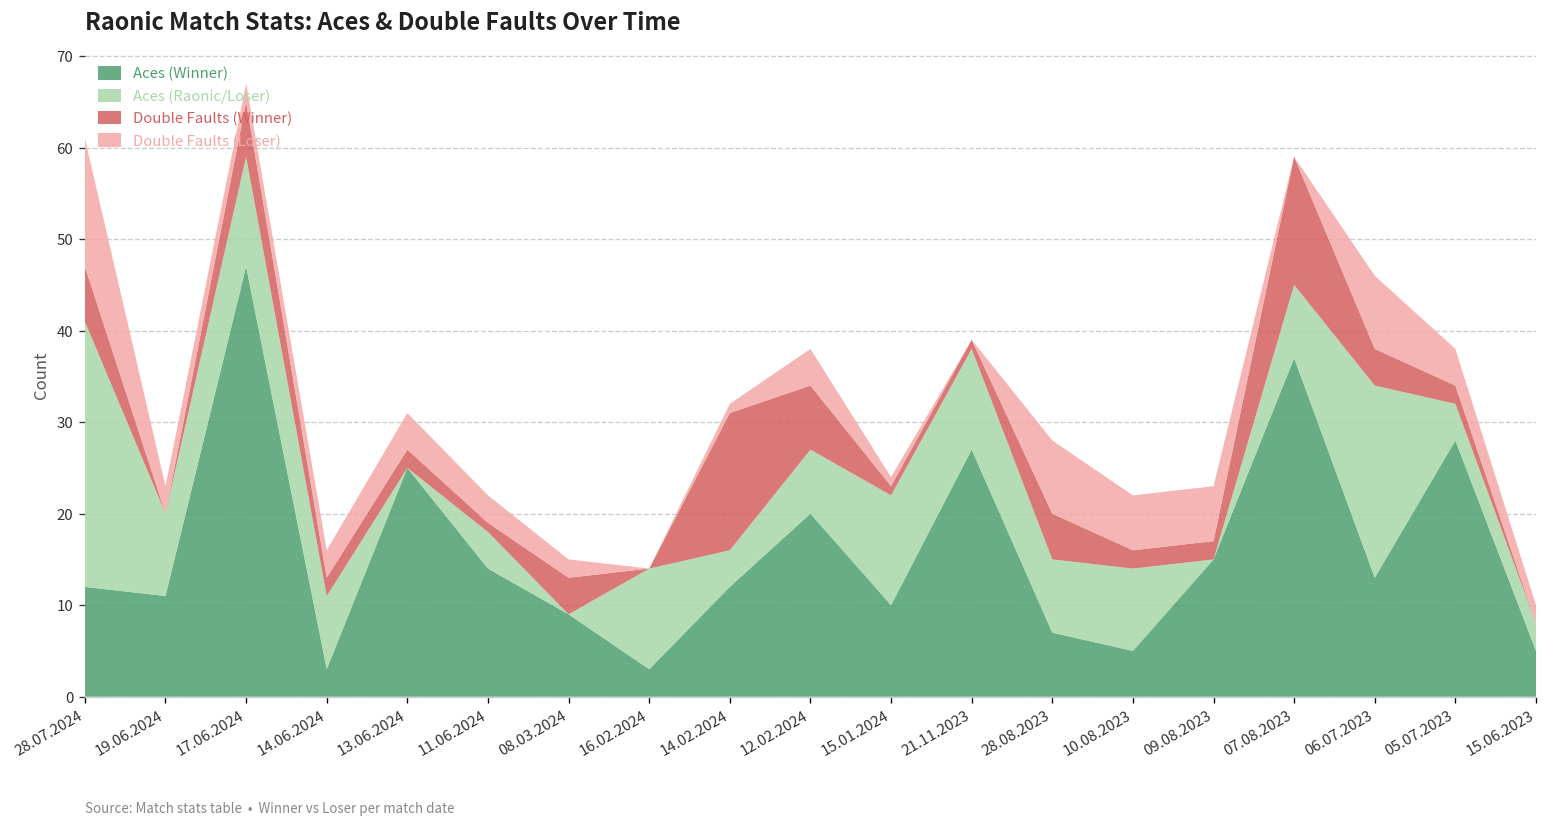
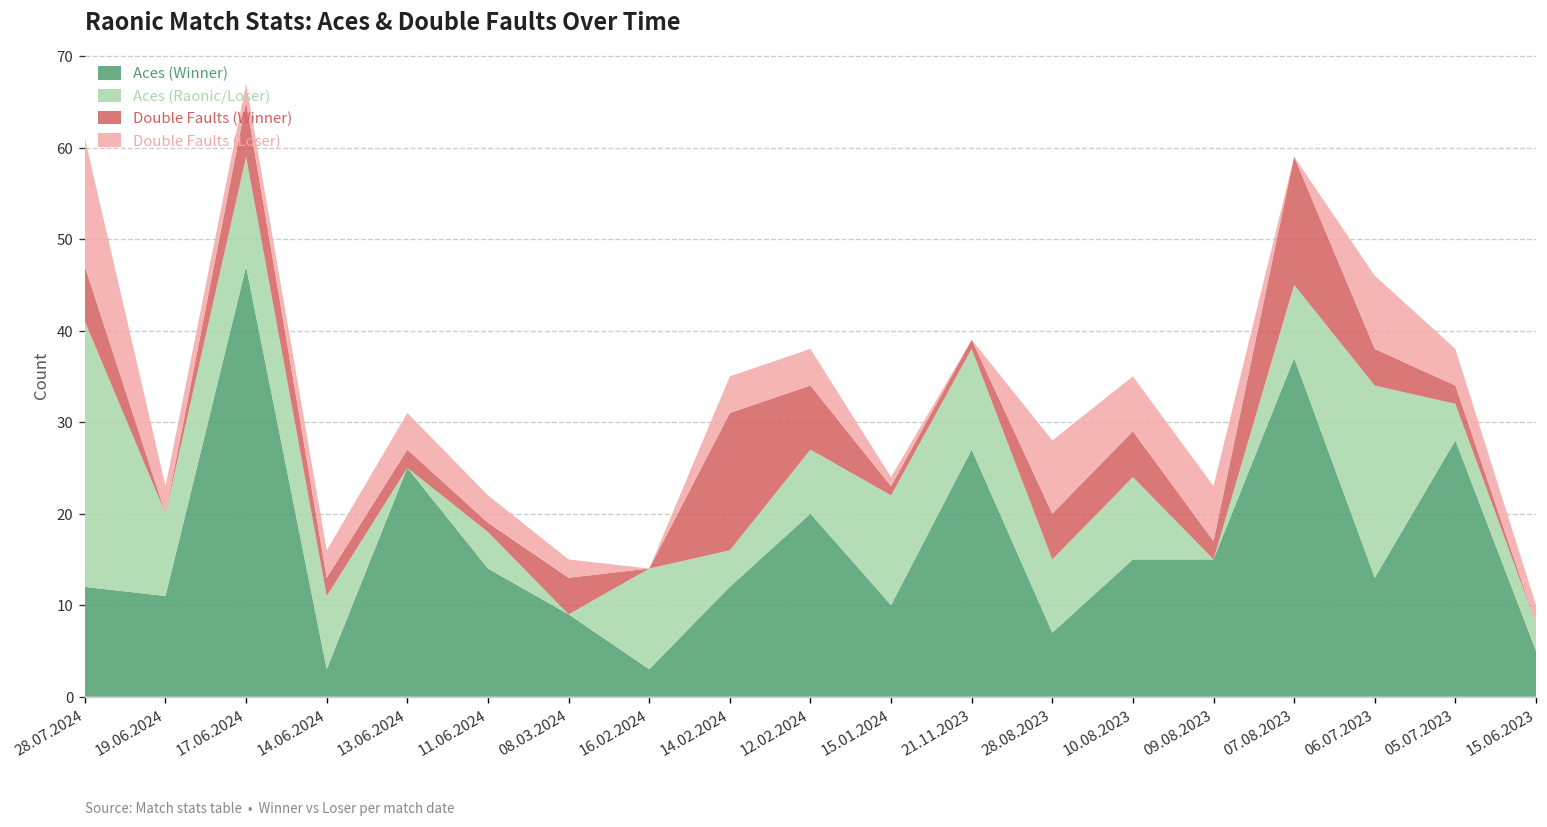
  {
    "Aces (Winner)": {
      "28.07.2024": 12,
      "19.06.2024": 11,
      "17.06.2024": 47,
      "14.06.2024": 3,
      "11.06.2024": 14,
      "16.02.2024": 3,
      "14.02.2024": 12,
      "12.02.2024": 20,
      "15.01.2024": 10,
      "21.11.2023": 27,
      "28.08.2023": 7,
-     "10.08.2023": 5,
+     "10.08.2023": 15,
      "07.08.2023": 37,
      "06.07.2023": 13,
      "05.07.2023": 28,
      "15.06.2023": 5
    },
    "Aces (Raonic/Loser)": {
      "28.07.2024": 29,
      "17.06.2024": 12,
      "14.06.2024": 8,
      "11.06.2024": 4,
      "14.02.2024": 4,
      "12.02.2024": 7,
      "15.01.2024": 12,
      "21.11.2023": 11,
      "28.08.2023": 8,
      "10.08.2023": 9,
      "07.08.2023": 8,
      "06.07.2023": 21,
      "05.07.2023": 4
    },
    "Double Faults (Winner)": {
      "28.07.2024": 6,
      "17.06.2024": 6,
      "14.06.2024": 2,
      "13.06.2024": 2,
      "11.06.2024": 1,
      "08.03.2024": 4,
      "14.02.2024": 15,
      "12.02.2024": 7,
      "15.01.2024": 1,
      "28.08.2023": 5,
-     "10.08.2023": 2,
+     "10.08.2023": 5,
      "09.08.2023": 2,
      "06.07.2023": 4,
      "05.07.2023": 2
    },
    "Double Faults (Loser)": {
      "28.07.2024": 14,
      "19.06.2024": 3,
      "17.06.2024": 2,
      "14.06.2024": 3,
      "13.06.2024": 4,
      "11.06.2024": 3,
      "08.03.2024": 2,
-     "14.02.2024": 1,
+     "14.02.2024": 4,
      "12.02.2024": 4,
      "15.01.2024": 1,
      "28.08.2023": 8,
      "10.08.2023": 6,
      "09.08.2023": 6,
      "06.07.2023": 8,
      "05.07.2023": 4,
      "15.06.2023": 2
    }
  }
